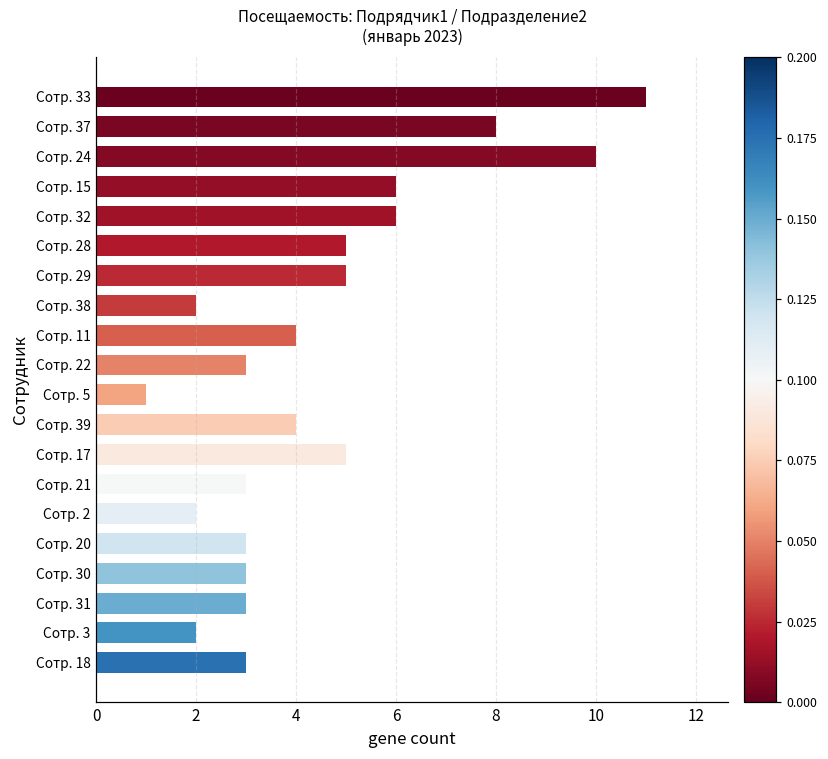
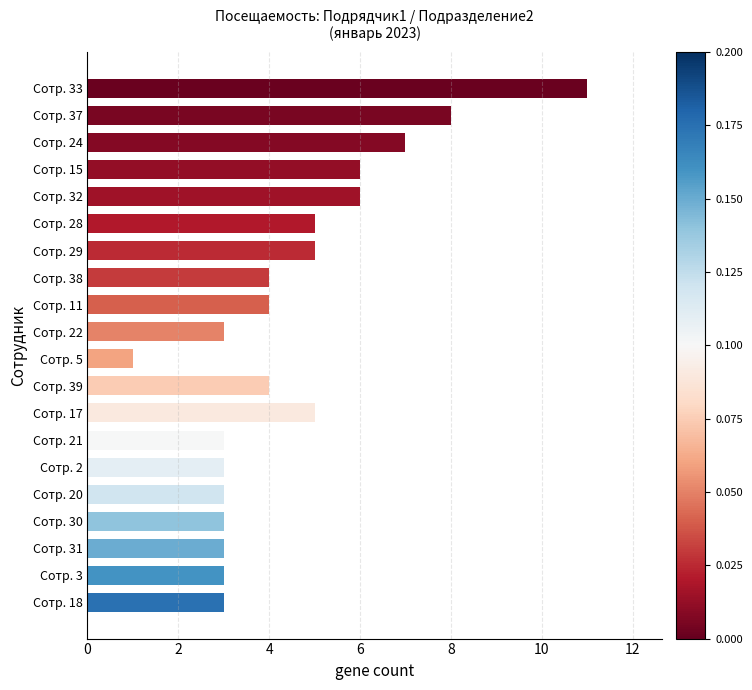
  {
    "Сотр. 33": 11,
    "Сотр. 37": 8,
-   "Сотр. 24": 10,
+   "Сотр. 24": 7,
    "Сотр. 15": 6,
    "Сотр. 32": 6,
    "Сотр. 28": 5,
    "Сотр. 29": 5,
-   "Сотр. 38": 2,
+   "Сотр. 38": 4,
    "Сотр. 11": 4,
    "Сотр. 22": 3,
    "Сотр. 5": 1,
    "Сотр. 39": 4,
    "Сотр. 17": 5,
    "Сотр. 21": 3,
-   "Сотр. 2": 2,
+   "Сотр. 2": 3,
    "Сотр. 20": 3,
    "Сотр. 30": 3,
    "Сотр. 31": 3,
-   "Сотр. 3": 2,
+   "Сотр. 3": 3,
    "Сотр. 18": 3
  }
